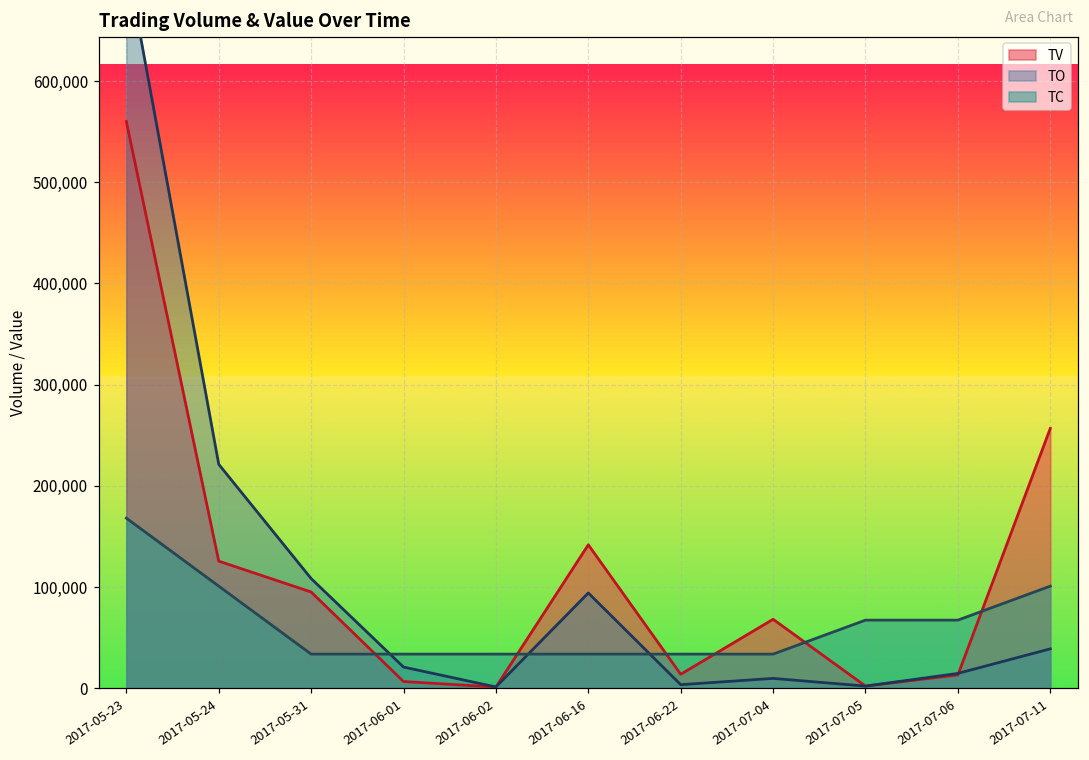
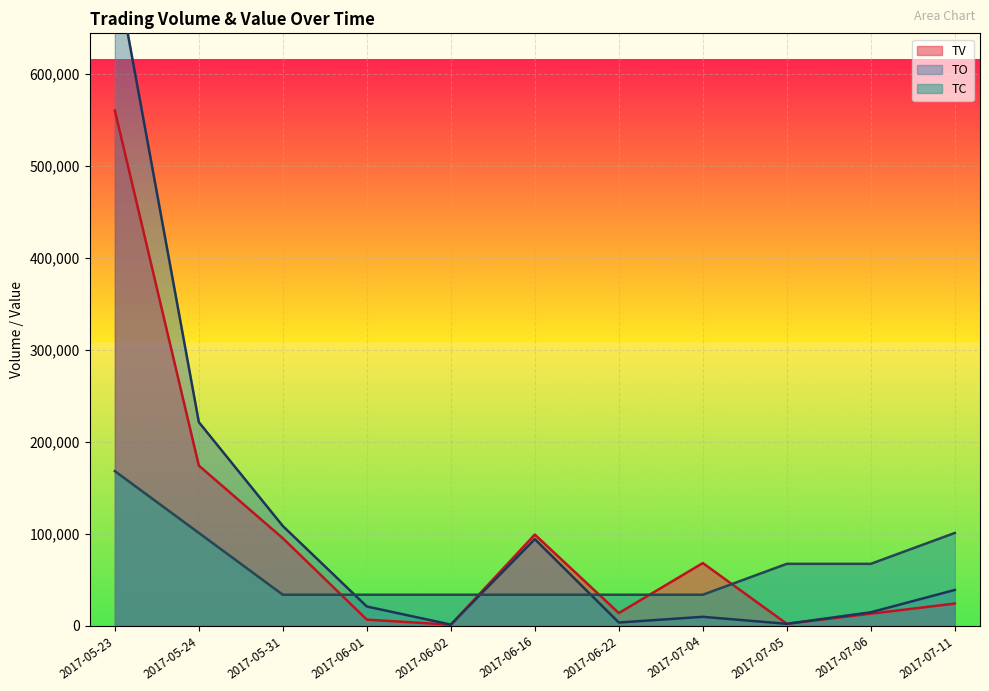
  {
    "TV": {
      "2017-05-23": "560,000",
-     "2017-05-24": "130,000",
+     "2017-05-24": "170,000",
      "2017-05-31": "100,000",
      "2017-06-01": "10,000",
-     "2017-06-16": "140,000",
+     "2017-06-16": "100,000",
      "2017-06-22": "10,000",
      "2017-07-04": "70,000",
-     "2017-07-11": "260,000"
+     "2017-07-11": "20,000"
    }
  }
